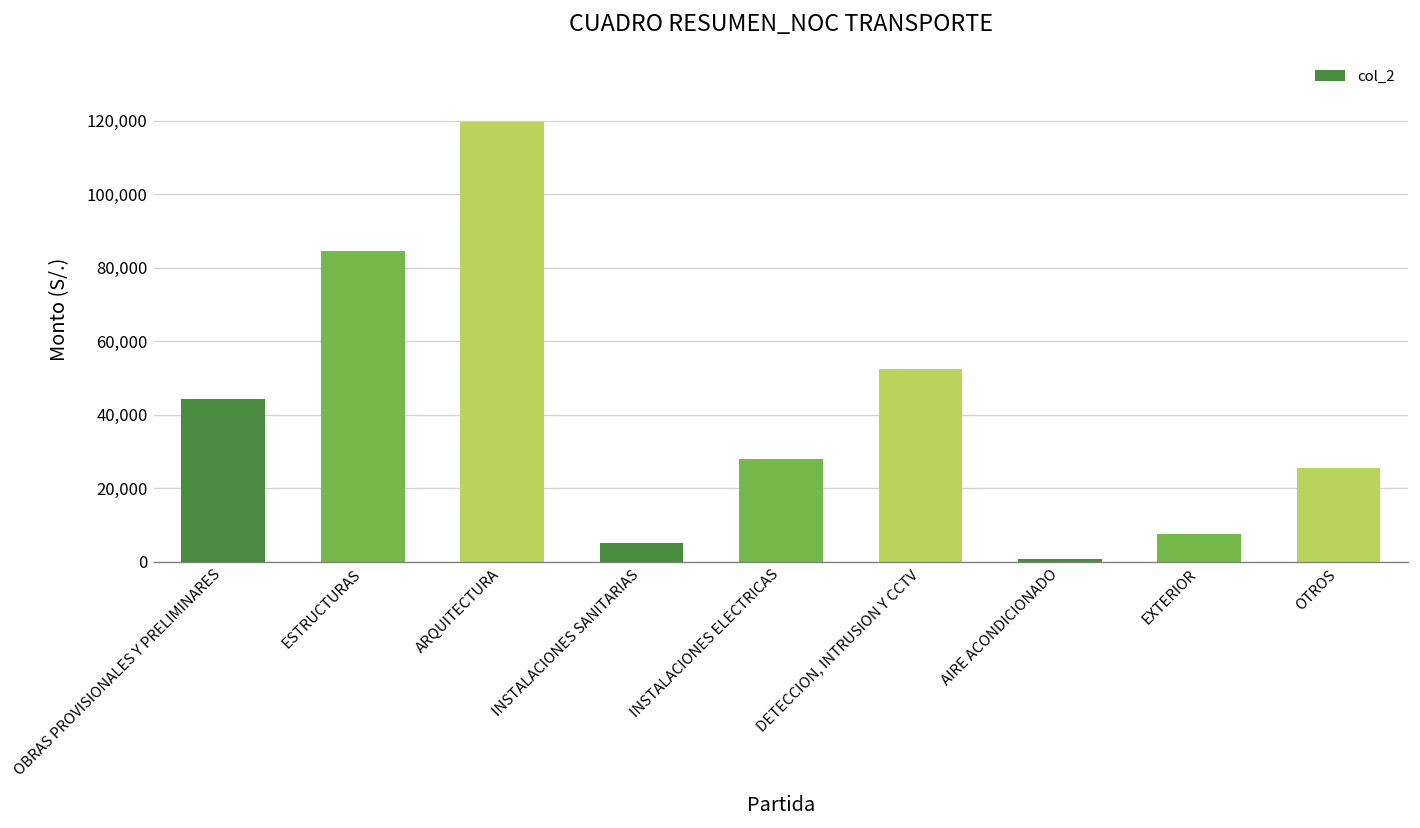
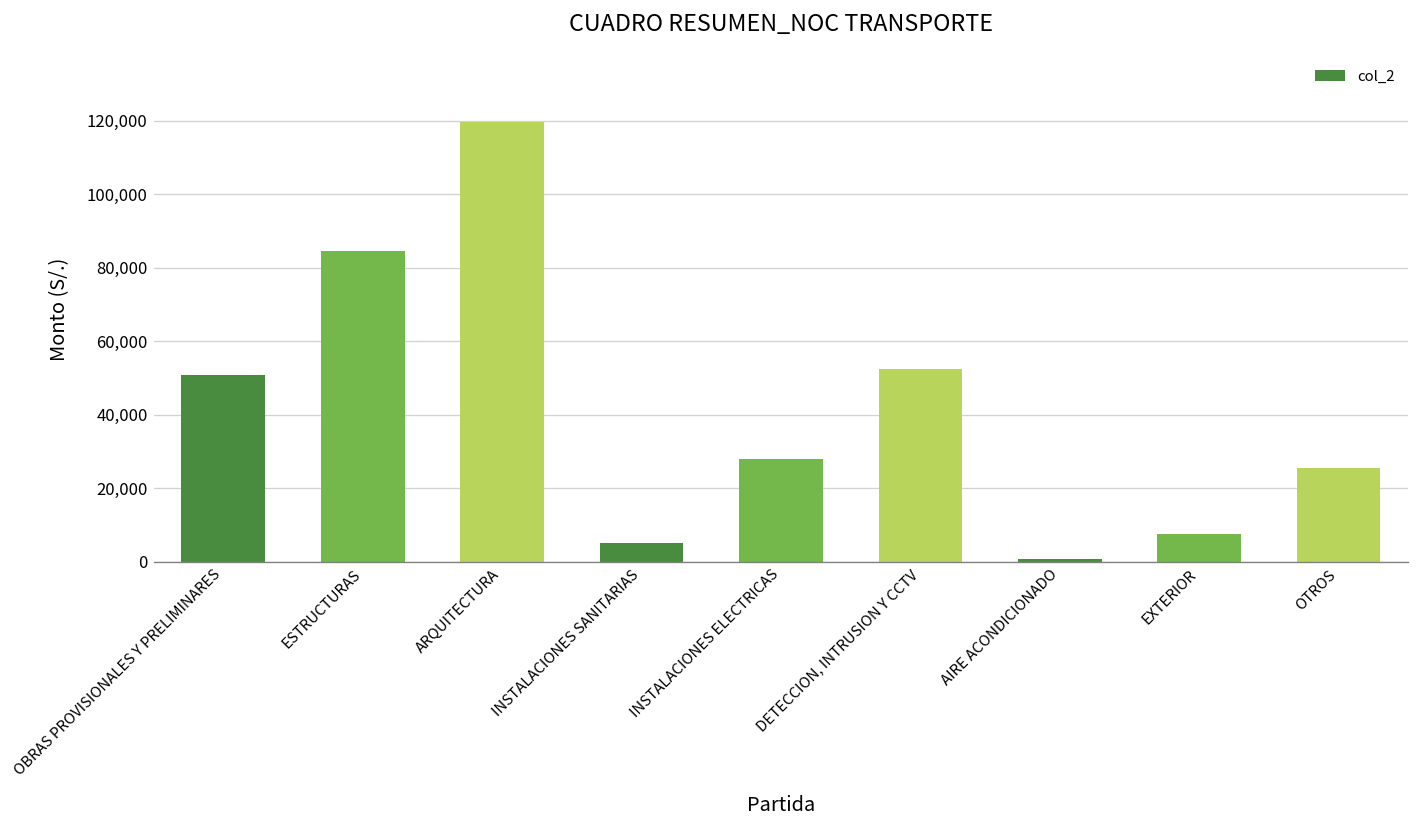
  {
-   "OBRAS PROVISIONALES Y PRELIMINARES": "44,000",
+   "OBRAS PROVISIONALES Y PRELIMINARES": "51,000",
    "ESTRUCTURAS": "85,000",
    "ARQUITECTURA": "120,000",
    "INSTALACIONES SANITARIAS": "5,000",
    "INSTALACIONES ELECTRICAS": "28,000",
    "DETECCION, INTRUSION Y CCTV": "52,000",
    "EXTERIOR": "8,000",
    "OTROS": "26,000"
  }
